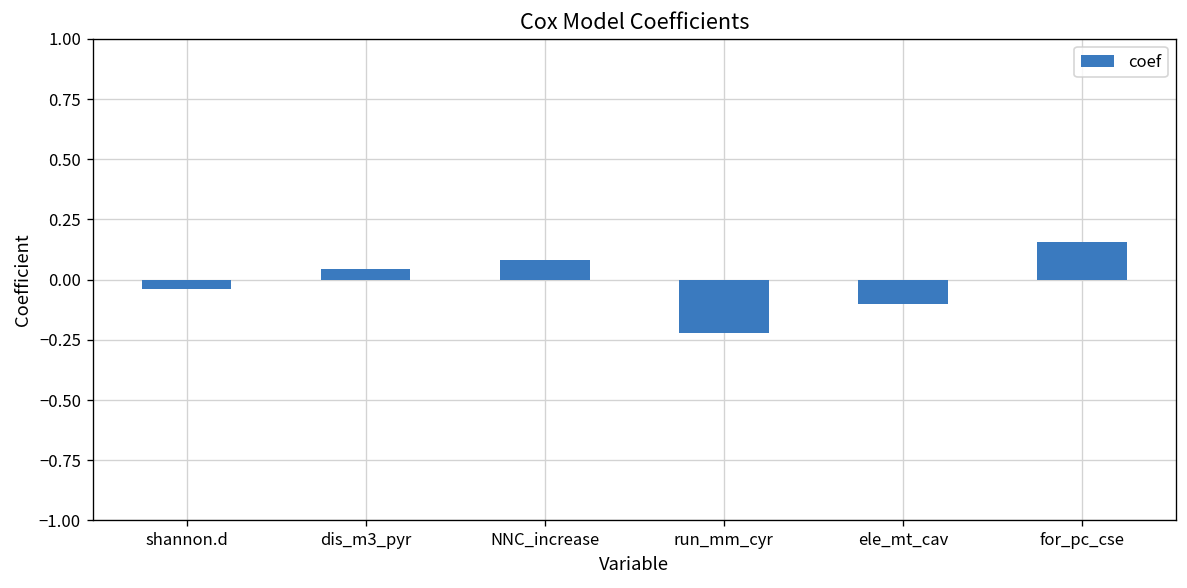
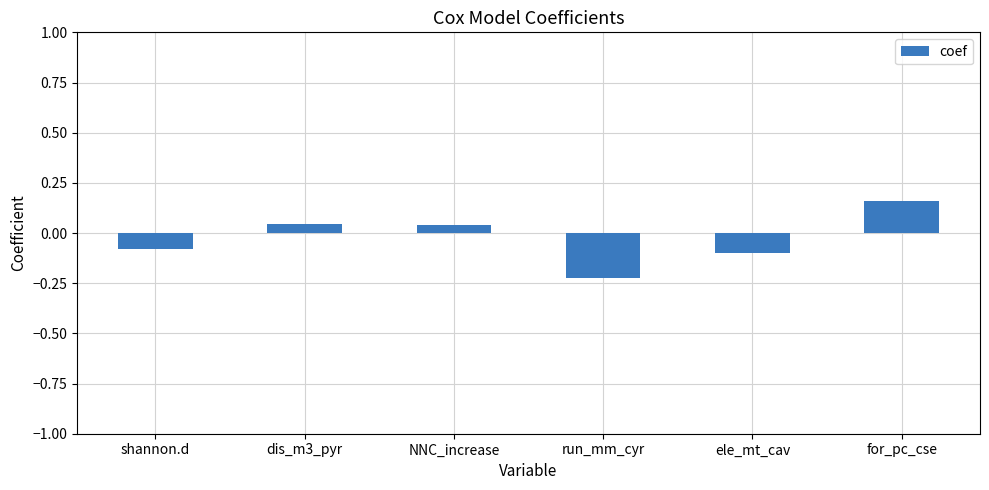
  {
-   "shannon.d": -0.04,
+   "shannon.d": -0.08,
    "dis_m3_pyr": 0.04,
-   "NNC_increase": 0.08,
+   "NNC_increase": 0.04,
    "run_mm_cyr": -0.22,
    "ele_mt_cav": -0.10,
    "for_pc_cse": 0.16
  }
